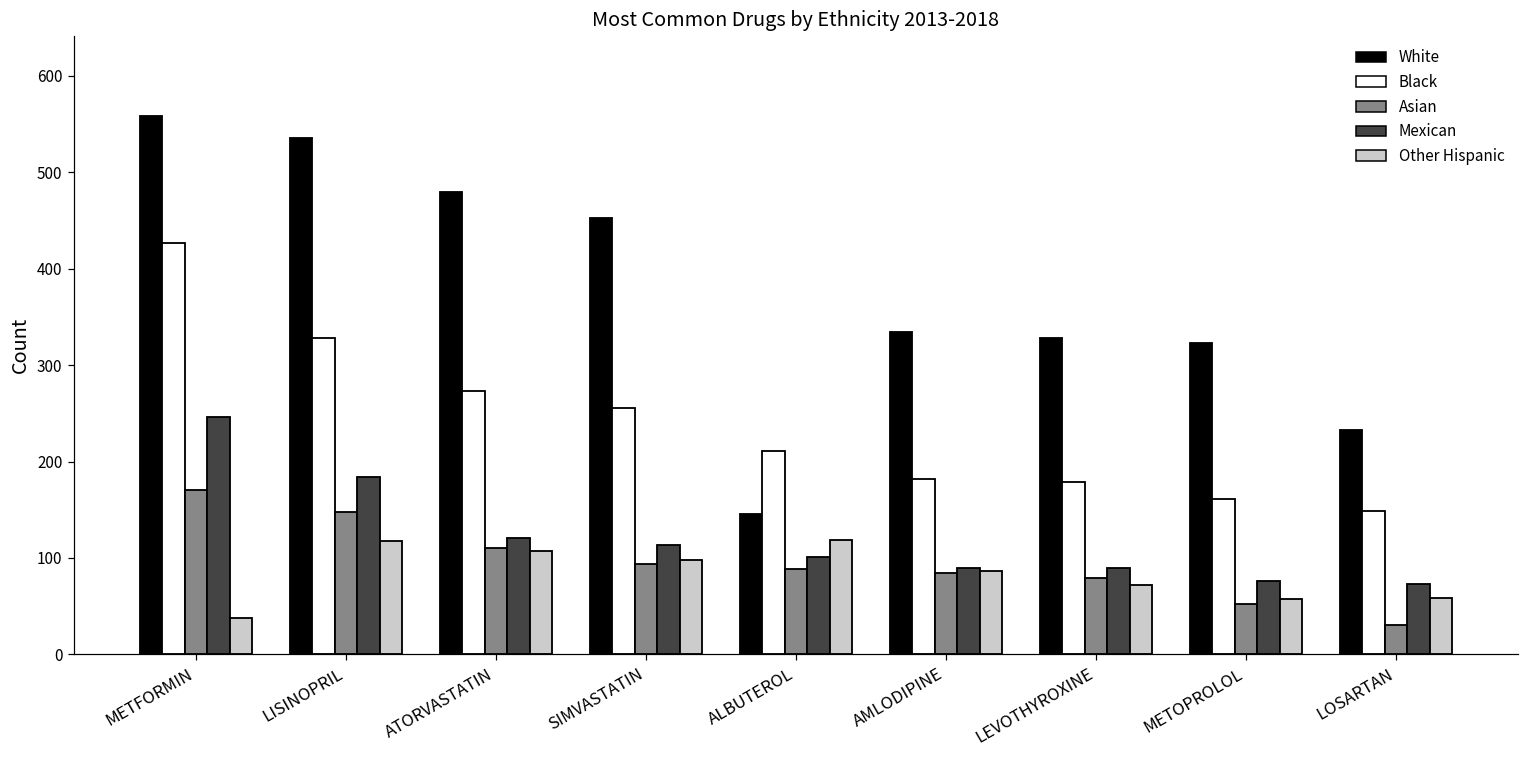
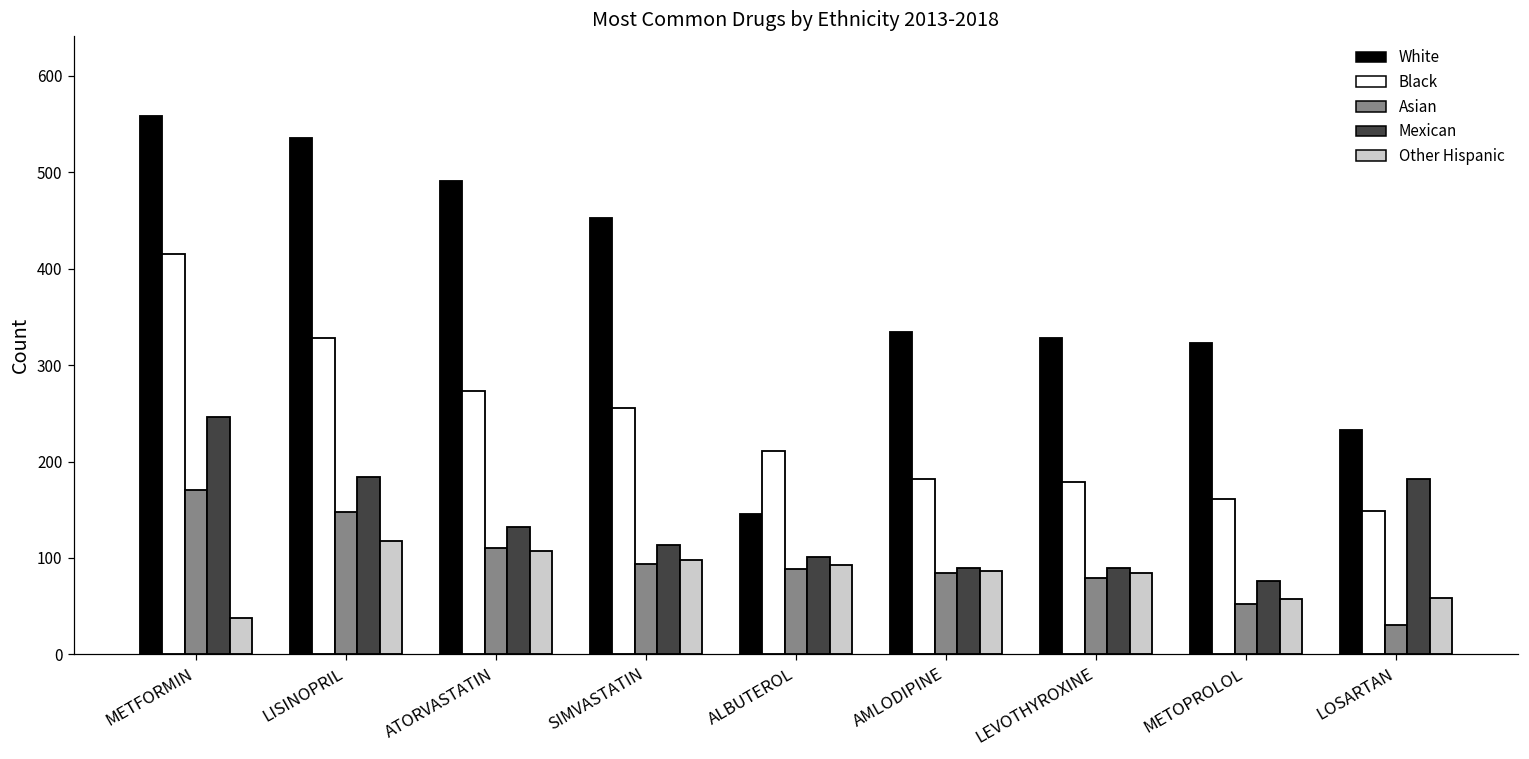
  {
    "White": {
      "METFORMIN": 560,
      "LISINOPRIL": 540,
-     "ATORVASTATIN": 480,
+     "ATORVASTATIN": 490,
      "SIMVASTATIN": 450,
      "ALBUTEROL": 150,
      "AMLODIPINE": 330,
      "LEVOTHYROXINE": 330,
      "METOPROLOL": 320,
      "LOSARTAN": 230
    },
    "Black": {
-     "METFORMIN": 430,
+     "METFORMIN": 420,
      "LISINOPRIL": 330,
      "ATORVASTATIN": 270,
      "SIMVASTATIN": 260,
      "ALBUTEROL": 210,
      "AMLODIPINE": 180,
      "LEVOTHYROXINE": 180,
      "METOPROLOL": 160,
      "LOSARTAN": 150
    },
    "Asian": {
      "METFORMIN": 170,
      "LISINOPRIL": 150,
      "ATORVASTATIN": 110,
      "SIMVASTATIN": 90,
      "ALBUTEROL": 90,
      "AMLODIPINE": 80,
      "LEVOTHYROXINE": 80,
      "METOPROLOL": 50,
      "LOSARTAN": 30
    },
    "Mexican": {
      "METFORMIN": 250,
      "LISINOPRIL": 180,
-     "ATORVASTATIN": 120,
+     "ATORVASTATIN": 130,
      "SIMVASTATIN": 110,
      "ALBUTEROL": 100,
      "AMLODIPINE": 90,
      "LEVOTHYROXINE": 90,
      "METOPROLOL": 80,
-     "LOSARTAN": 70
+     "LOSARTAN": 180
    },
    "Other Hispanic": {
      "METFORMIN": 40,
      "LISINOPRIL": 120,
      "ATORVASTATIN": 110,
      "SIMVASTATIN": 100,
-     "ALBUTEROL": 120,
+     "ALBUTEROL": 90,
      "AMLODIPINE": 90,
-     "LEVOTHYROXINE": 70,
+     "LEVOTHYROXINE": 80,
      "METOPROLOL": 60,
      "LOSARTAN": 60
    }
  }
